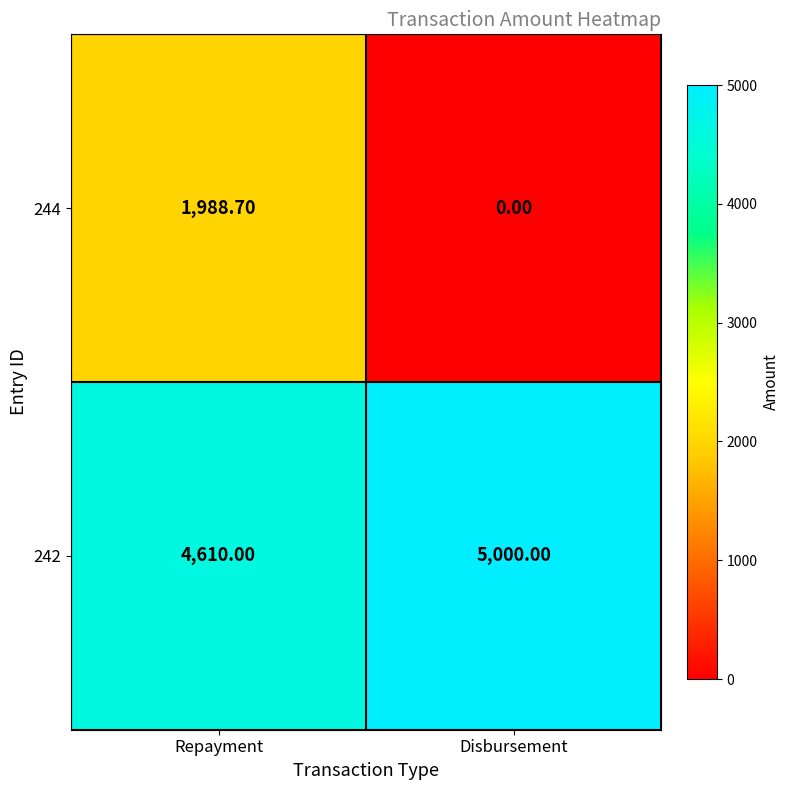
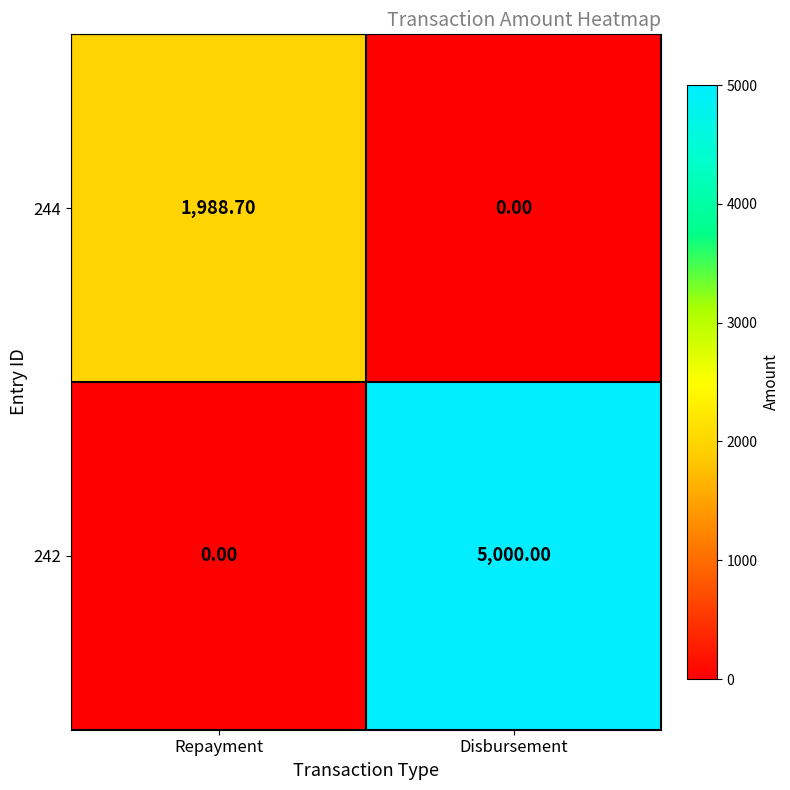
  {
    "244": {
      "Repayment": "1,988.70",
      "Disbursement": "0.00"
    },
    "242": {
-     "Repayment": "4,610.00",
+     "Repayment": "0.00",
      "Disbursement": "5,000.00"
    }
  }
